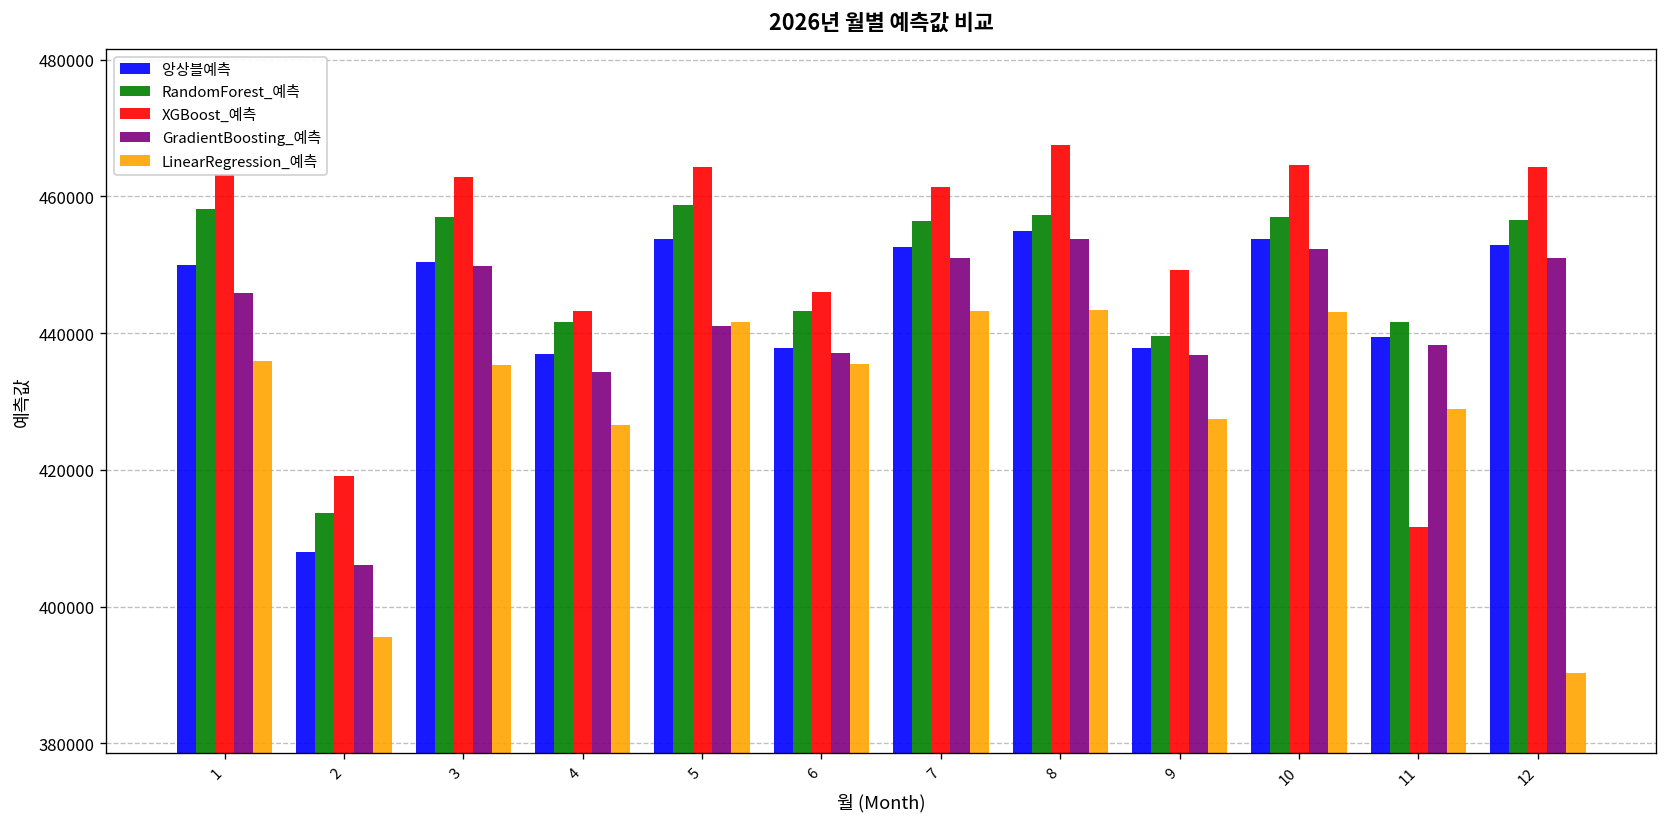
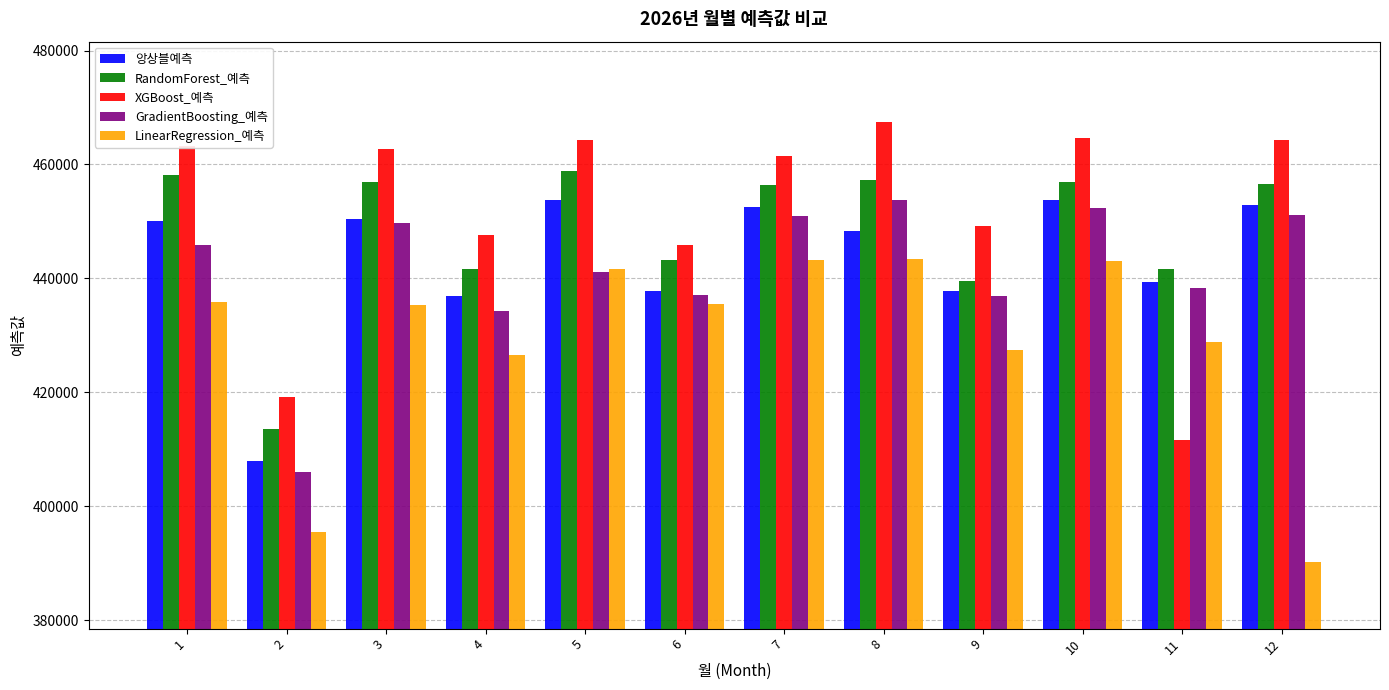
  {
    "앙상블예측": {
      "1": 450000,
      "2": 408000,
      "3": 450000,
      "4": 437000,
      "5": 454000,
      "6": 438000,
      "7": 453000,
-     "8": 455000,
+     "8": 448000,
      "9": 438000,
      "10": 454000,
      "11": 439000,
      "12": 453000
    },
    "RandomForest_예측": {
      "1": 458000,
      "2": 414000,
      "3": 457000,
      "4": 442000,
      "5": 459000,
      "6": 443000,
      "7": 456000,
      "8": 457000,
      "9": 440000,
      "10": 457000,
      "11": 442000,
      "12": 457000
    },
    "XGBoost_예측": {
      "2": 419000,
      "3": 463000,
-     "4": 443000,
+     "4": 448000,
      "5": 464000,
      "6": 446000,
      "7": 461000,
      "8": 468000,
      "9": 449000,
      "10": 465000,
      "11": 412000,
      "12": 464000
    },
    "GradientBoosting_예측": {
      "1": 446000,
      "2": 406000,
      "3": 450000,
      "4": 434000,
      "5": 441000,
      "6": 437000,
      "7": 451000,
      "8": 454000,
      "9": 437000,
      "10": 452000,
      "11": 438000,
      "12": 451000
    },
    "LinearRegression_예측": {
      "1": 436000,
      "2": 396000,
      "3": 435000,
      "4": 427000,
      "5": 442000,
      "6": 435000,
      "7": 443000,
      "8": 443000,
      "9": 427000,
      "10": 443000,
      "11": 429000,
      "12": 390000
    }
  }
